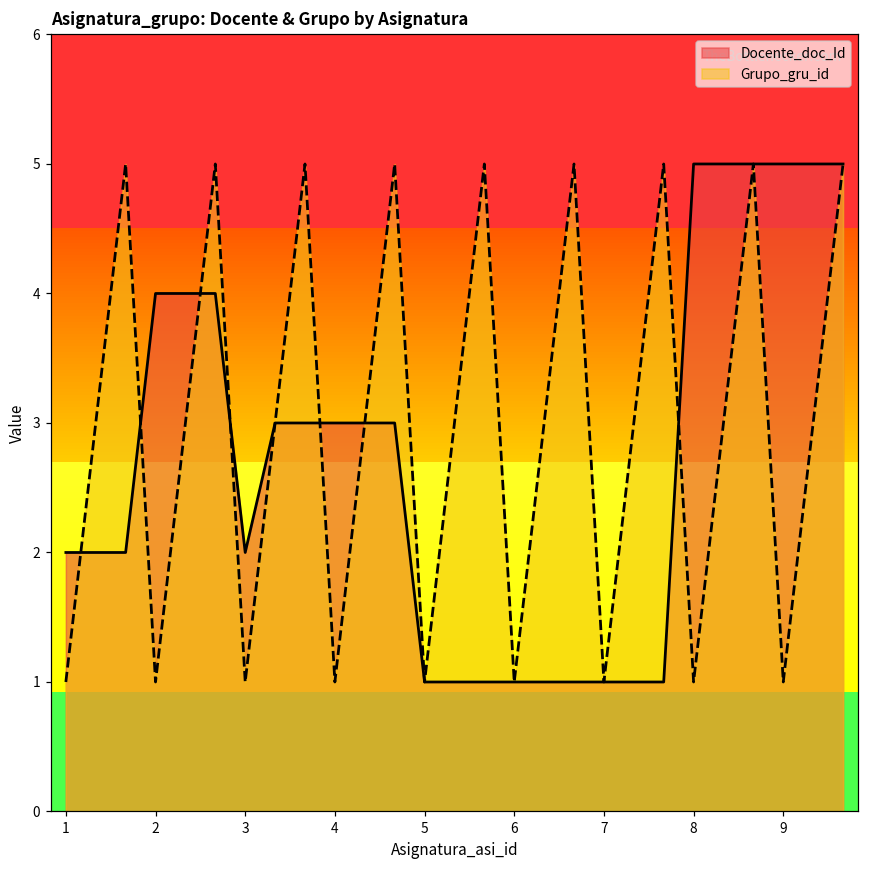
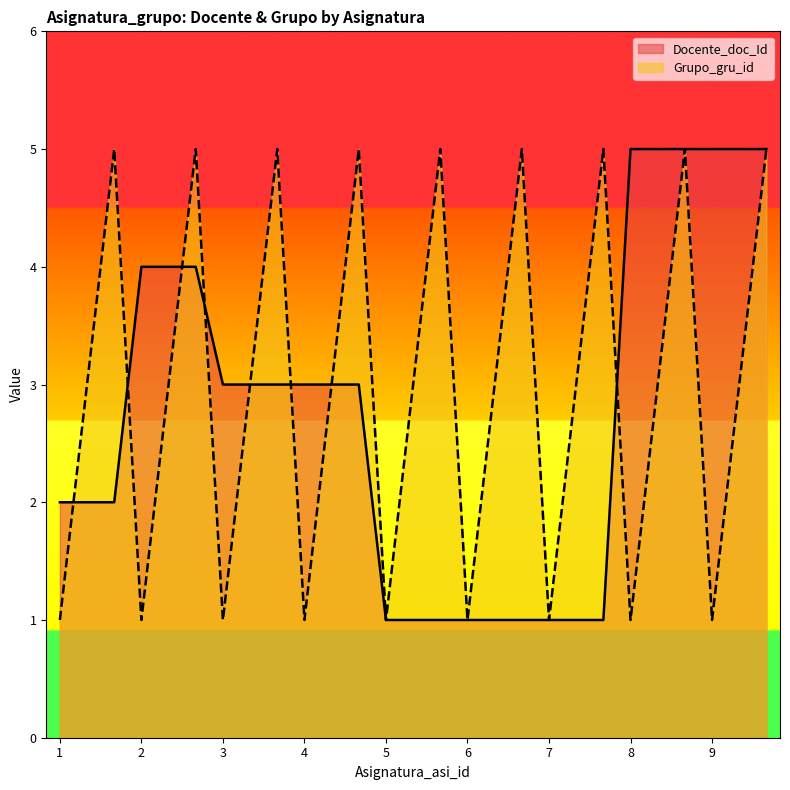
  {
    "Docente_doc_Id": {
-     "3": 2,
+     "3": 3,
      "9": 5
    },
    "Grupo_gru_id": {
      "3": 1,
      "9": 1
    }
  }
